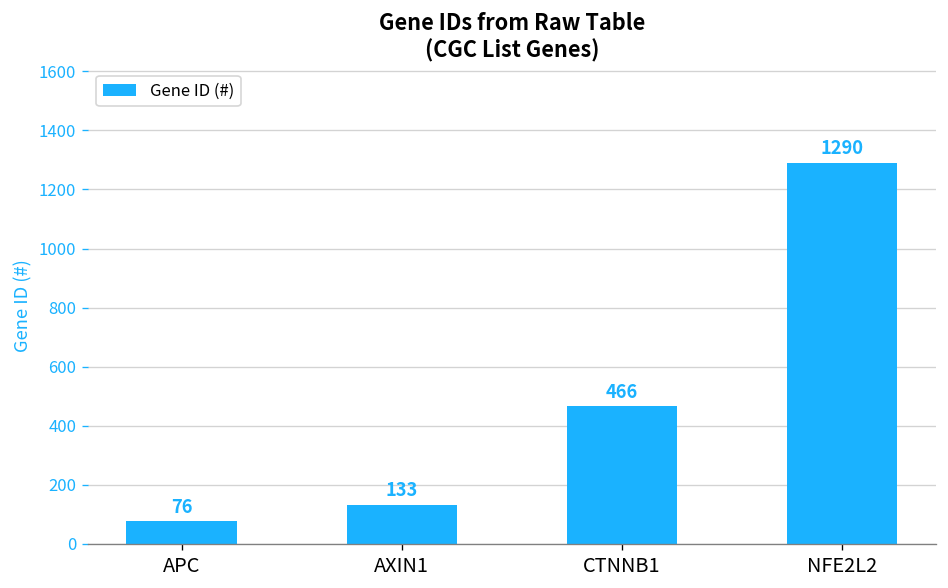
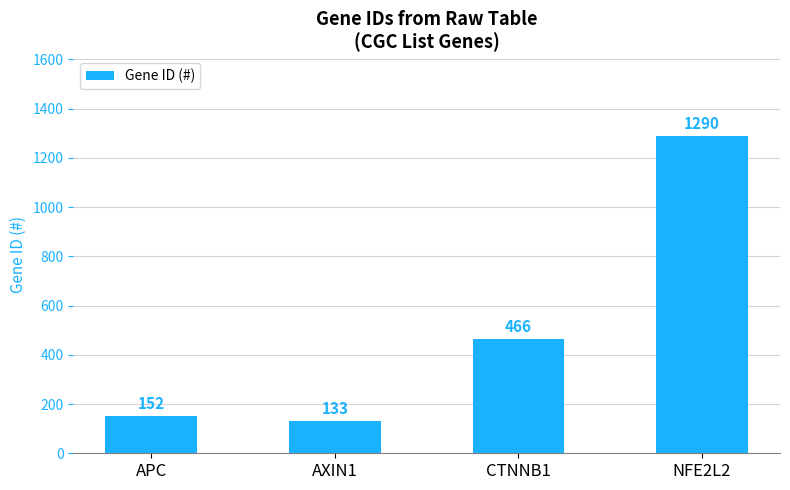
  {
-   "APC": 76,
+   "APC": 152,
    "AXIN1": 133,
    "CTNNB1": 466,
    "NFE2L2": 1290
  }
